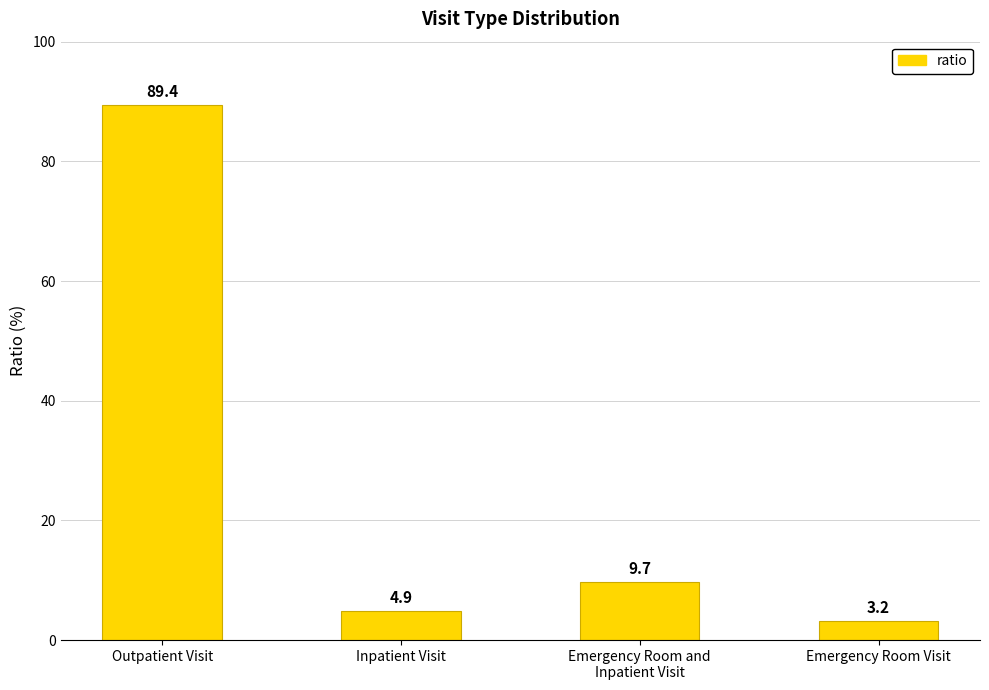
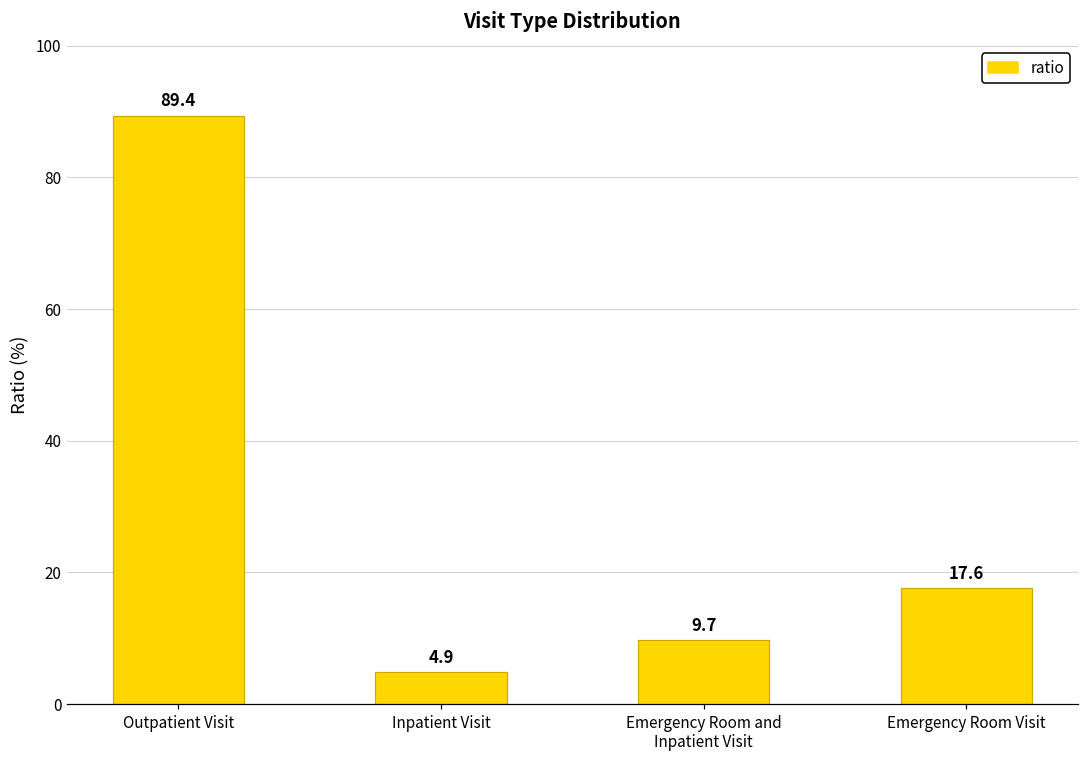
  {
    "Outpatient Visit": 89.4,
    "Inpatient Visit": 4.9,
    "Emergency Room and Inpatient Visit": 9.7,
-   "Emergency Room Visit": 3.2
+   "Emergency Room Visit": 17.6
  }
